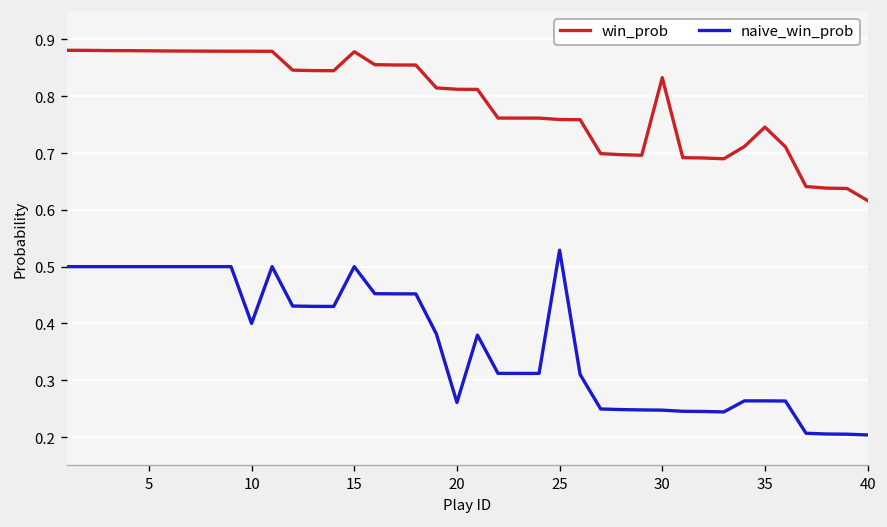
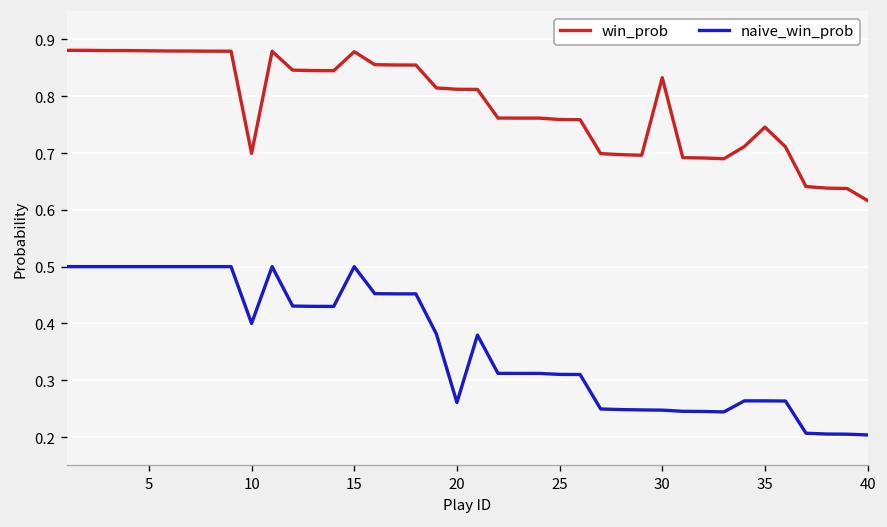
  {
    "win_prob": {
      "5": 0.88,
-     "10": 0.88,
+     "10": 0.70,
      "15": 0.88,
      "20": 0.81,
      "25": 0.76,
      "30": 0.83,
      "35": 0.75,
      "40": 0.62
    },
    "naive_win_prob": {
      "5": 0.50,
      "10": 0.40,
      "15": 0.50,
      "20": 0.26,
-     "25": 0.53,
+     "25": 0.31,
      "30": 0.25,
      "35": 0.26,
      "40": 0.20
    }
  }
